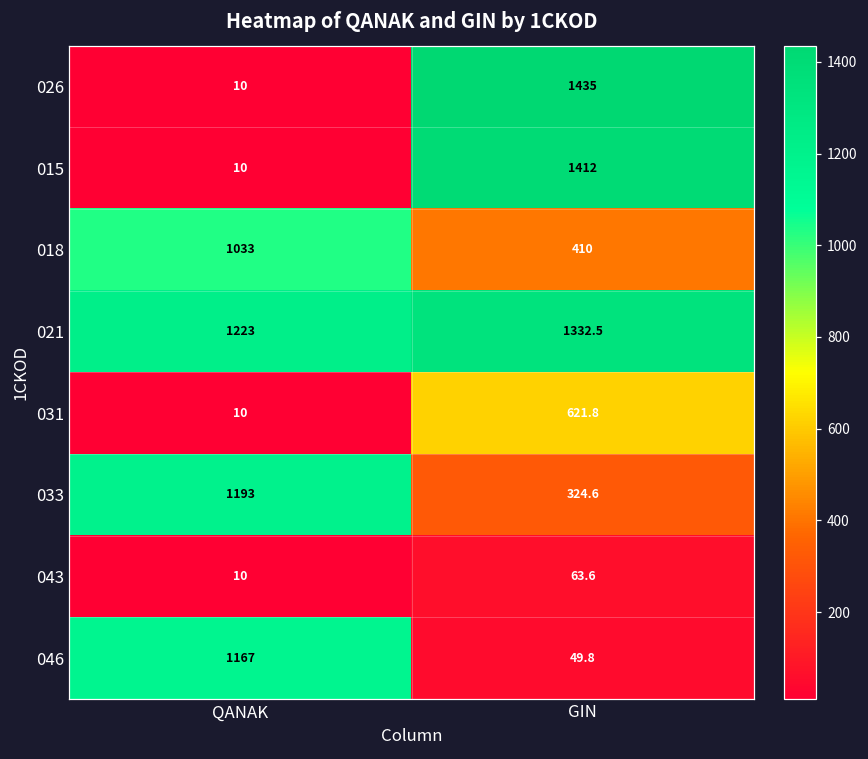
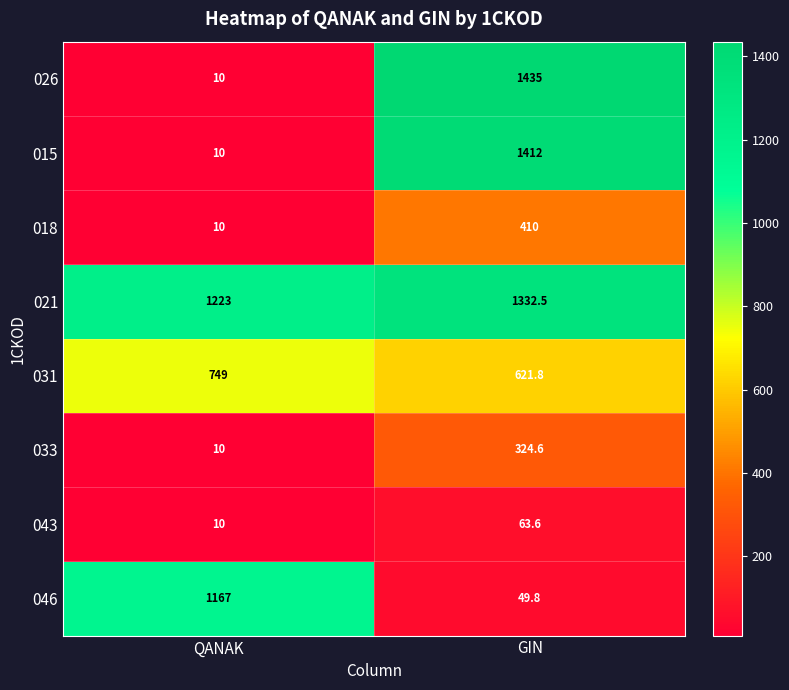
  {
    "026": {
      "QANAK": 10,
      "GIN": 1435
    },
    "015": {
      "QANAK": 10,
      "GIN": 1412
    },
    "018": {
-     "QANAK": 1033,
+     "QANAK": 10,
      "GIN": 410
    },
    "021": {
      "QANAK": 1223,
      "GIN": 1332.5
    },
    "031": {
-     "QANAK": 10,
+     "QANAK": 749,
      "GIN": 621.8
    },
    "033": {
-     "QANAK": 1193,
+     "QANAK": 10,
      "GIN": 324.6
    },
    "043": {
      "QANAK": 10,
      "GIN": 63.6
    },
    "046": {
      "QANAK": 1167,
      "GIN": 49.8
    }
  }
